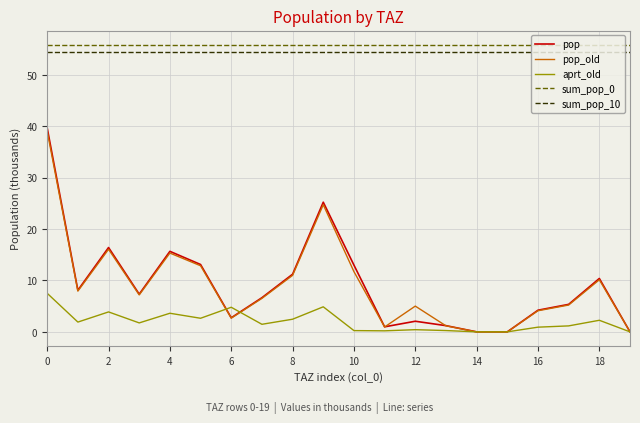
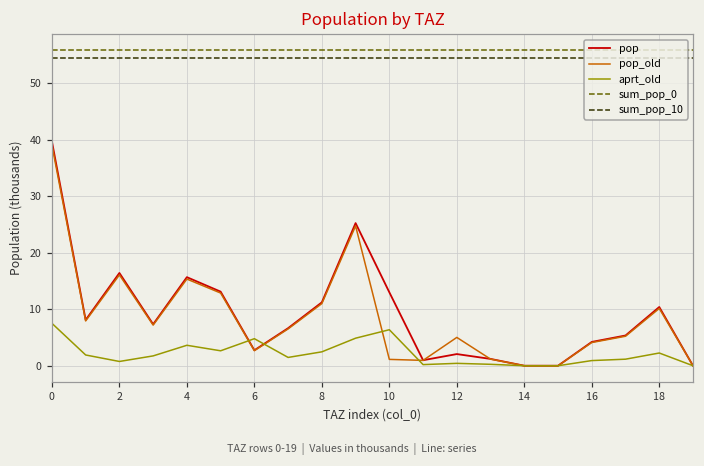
  {
    "pop": {
      "0": 40,
      "10": 13,
      "12": 2
    },
    "pop_old": {
      "0": 39,
-     "10": 12,
+     "10": 1,
      "12": 5
    },
    "aprt_old": {
      "0": 8,
-     "2": 4,
+     "2": 1,
      "4": 4,
      "6": 5,
      "8": 2,
-     "10": 0,
+     "10": 6,
      "12": 0,
      "16": 1,
      "18": 2
    },
    "sum_pop_0": {
      "0": 56,
      "2": 56,
      "4": 56,
      "6": 56,
      "8": 56,
      "10": 56,
      "12": 56,
      "14": 56
    },
    "sum_pop_10": {
      "0": 54,
      "2": 54,
      "4": 54,
      "6": 54,
      "8": 54,
      "10": 54,
      "12": 54,
      "14": 54
    }
  }
